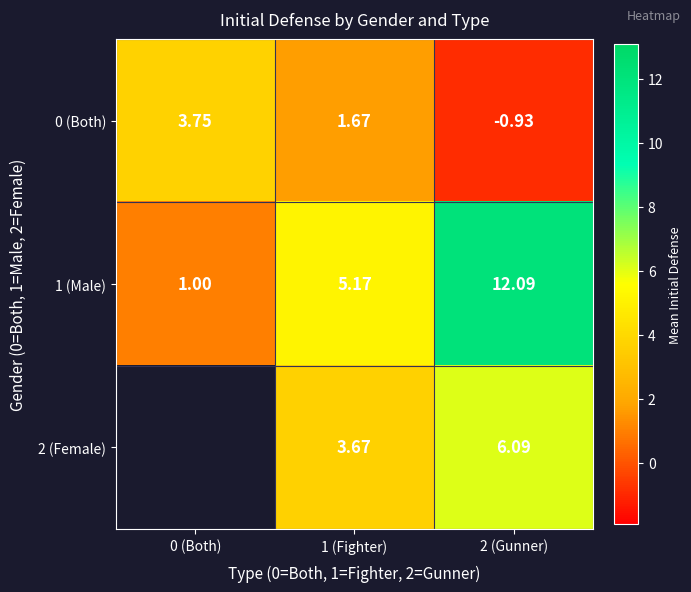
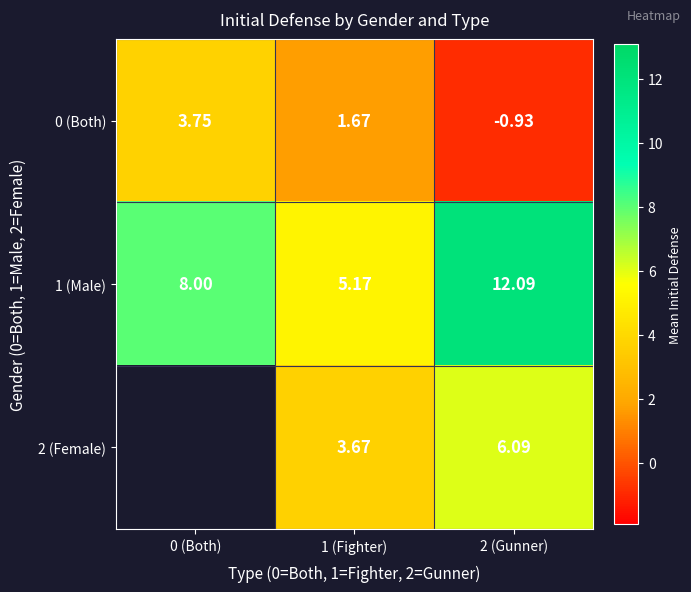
  {
    "0 (Both)": {
      "0 (Both)": 3.75,
      "1 (Fighter)": 1.67,
      "2 (Gunner)": -0.93
    },
    "1 (Male)": {
-     "0 (Both)": 1.00,
+     "0 (Both)": 8.00,
      "1 (Fighter)": 5.17,
      "2 (Gunner)": 12.09
    },
    "2 (Female)": {
      "1 (Fighter)": 3.67,
      "2 (Gunner)": 6.09
    }
  }
